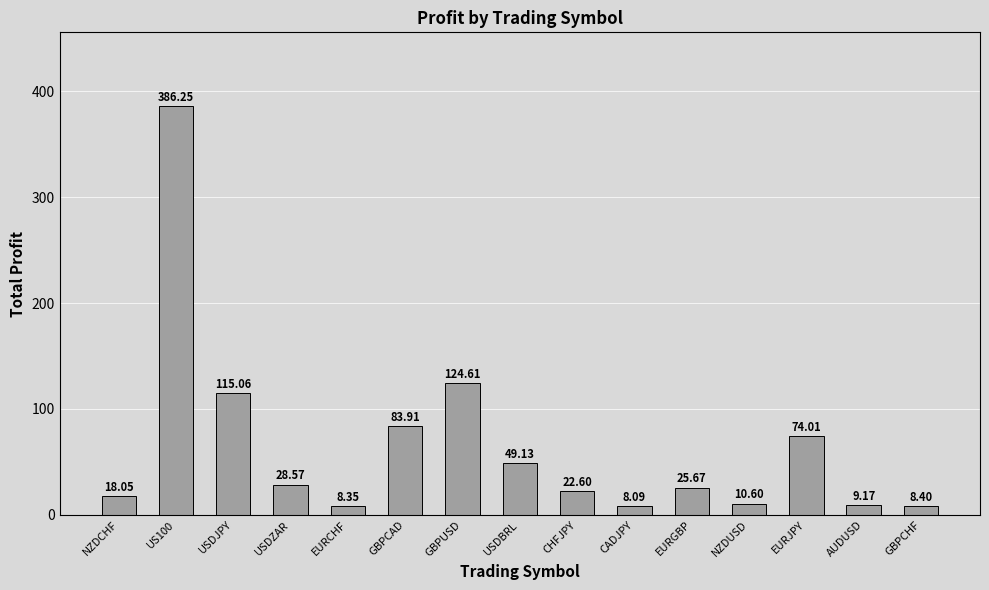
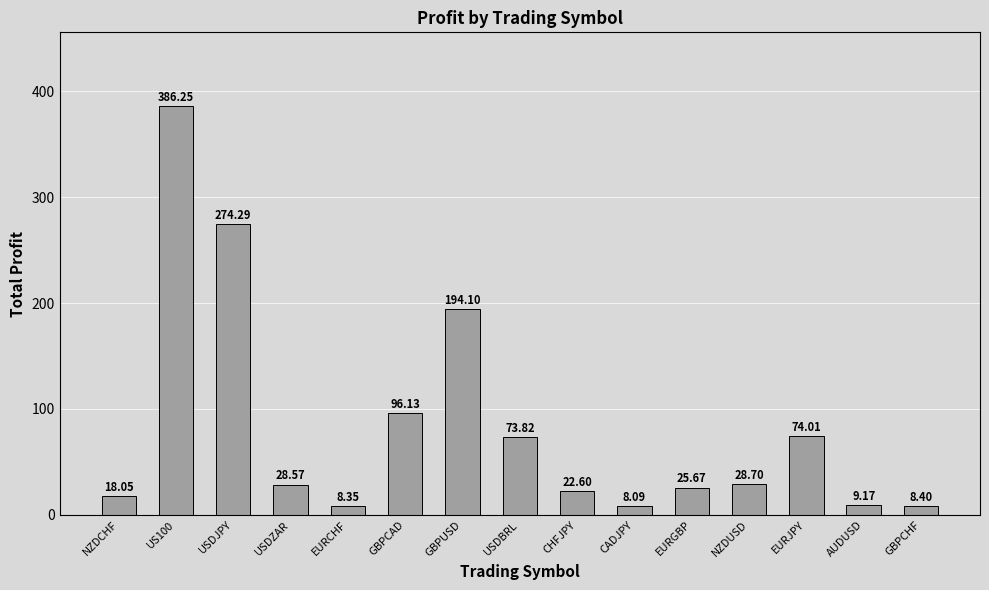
  {
    "NZDCHF": 18.05,
    "US100": 386.25,
-   "USDJPY": 115.06,
+   "USDJPY": 274.29,
    "USDZAR": 28.57,
    "EURCHF": 8.35,
-   "GBPCAD": 83.91,
-   "GBPUSD": 124.61,
-   "USDBRL": 49.13,
+   "GBPCAD": 96.13,
+   "GBPUSD": 194.10,
+   "USDBRL": 73.82,
    "CHFJPY": 22.60,
    "CADJPY": 8.09,
    "EURGBP": 25.67,
-   "NZDUSD": 10.60,
+   "NZDUSD": 28.70,
    "EURJPY": 74.01,
    "AUDUSD": 9.17,
    "GBPCHF": 8.40
  }
